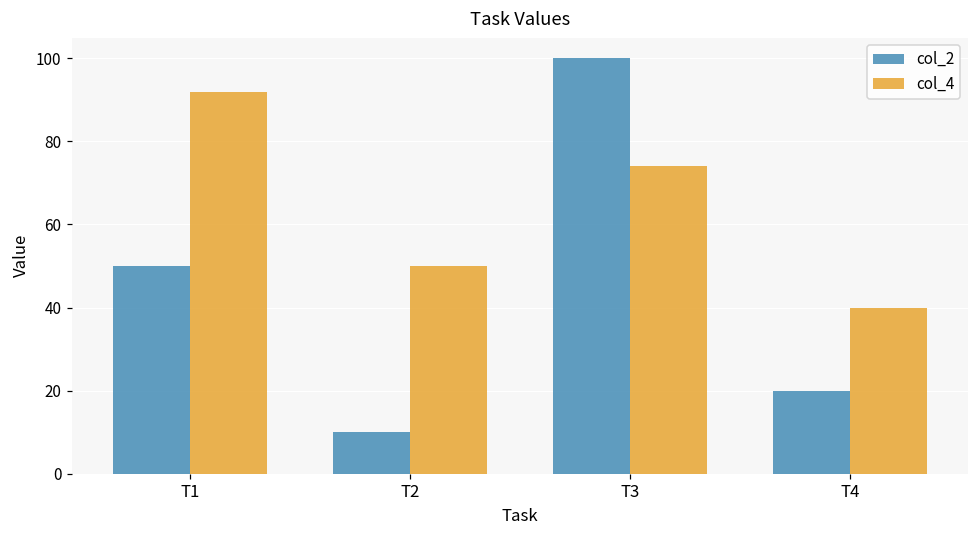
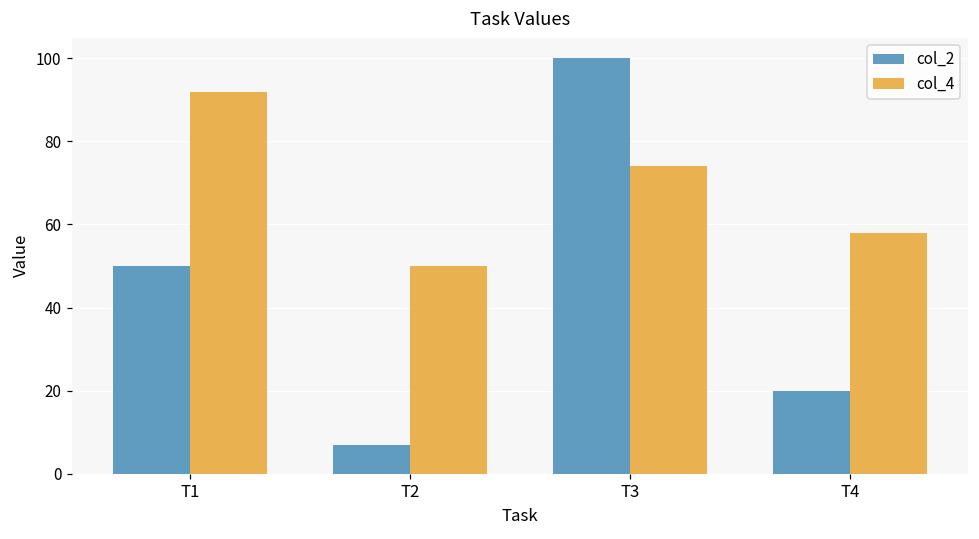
  {
    "col_2": {
      "T1": 50,
-     "T2": 10,
+     "T2": 7,
      "T3": 100,
      "T4": 20
    },
    "col_4": {
      "T1": 92,
      "T2": 50,
      "T3": 74,
-     "T4": 40
+     "T4": 58
    }
  }
